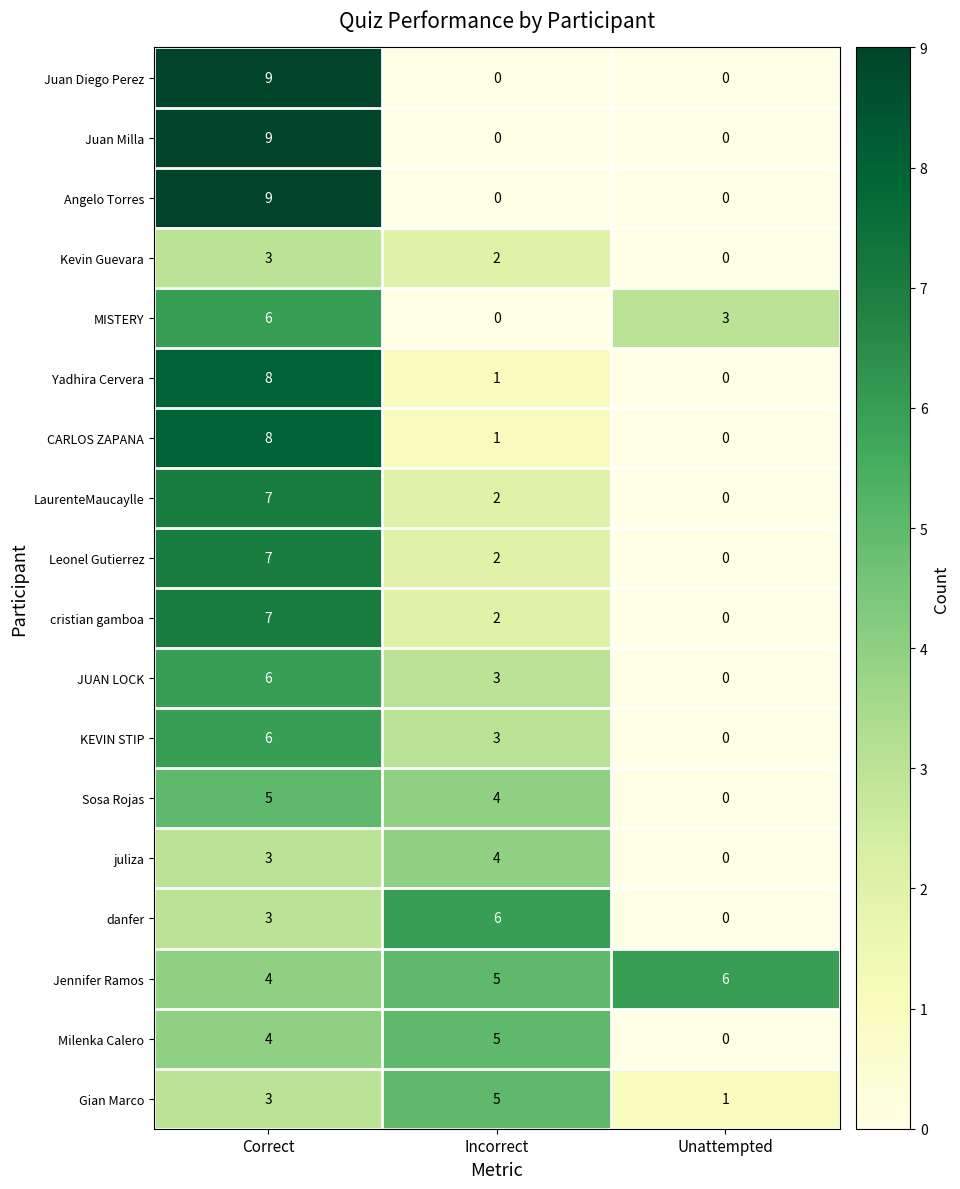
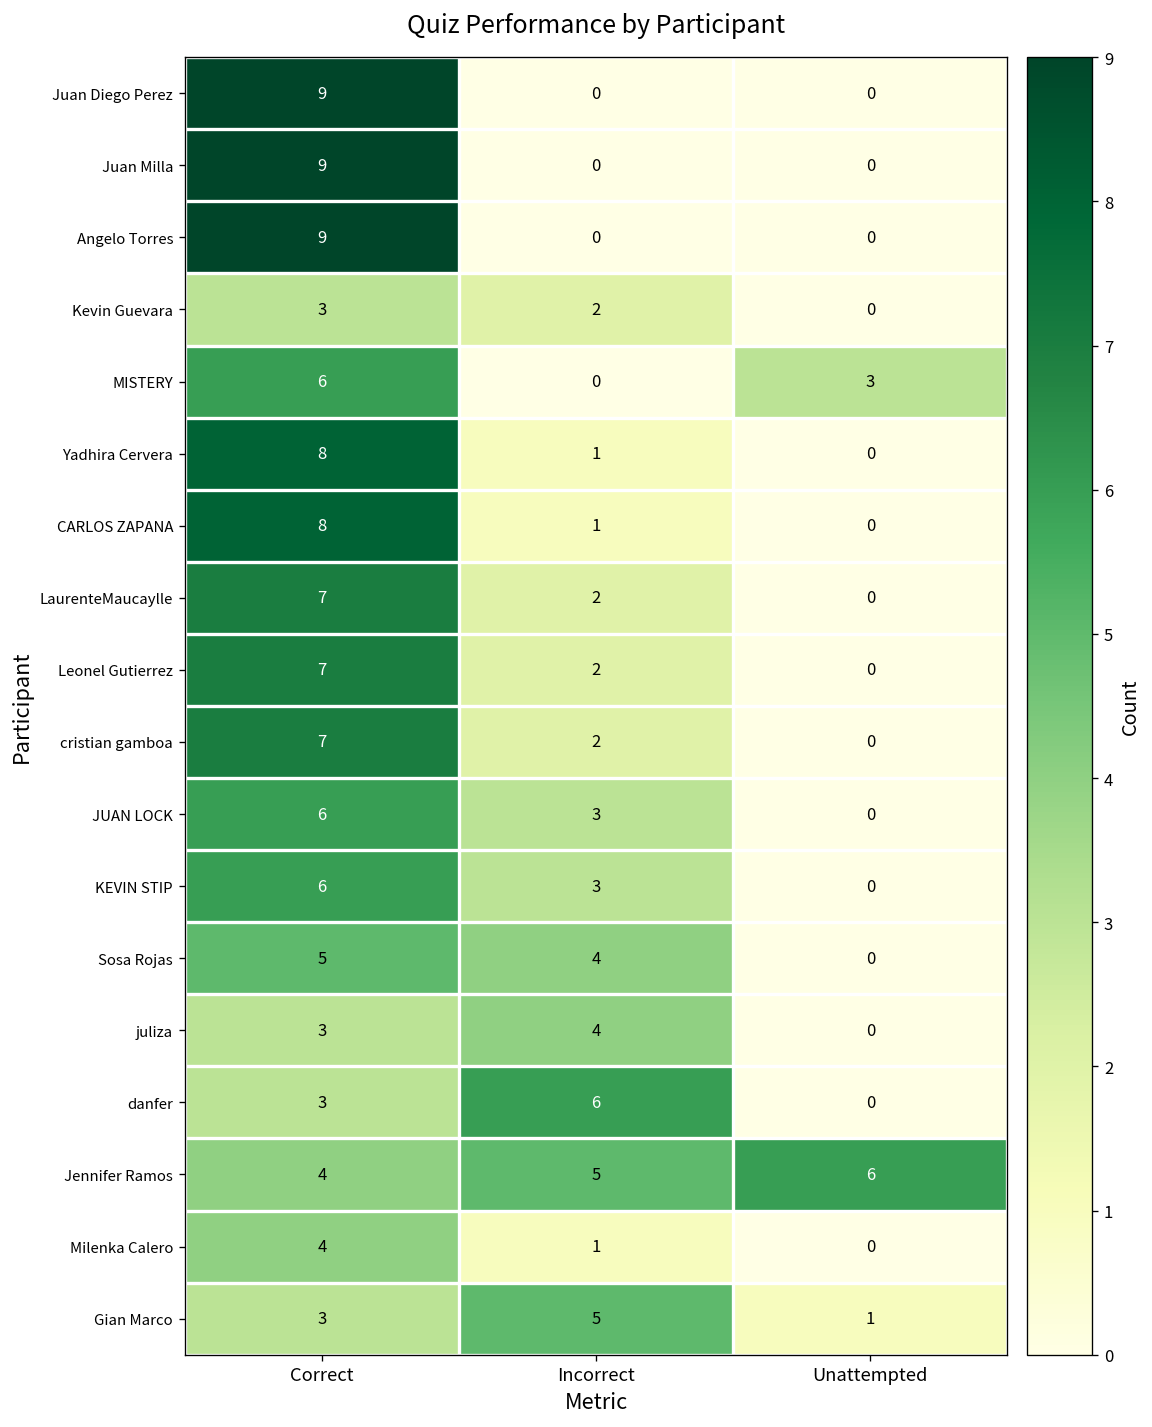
  {
    "Juan Diego Perez": {
      "Correct": 9,
      "Incorrect": 0,
      "Unattempted": 0
    },
    "Juan Milla": {
      "Correct": 9,
      "Incorrect": 0,
      "Unattempted": 0
    },
    "Angelo Torres": {
      "Correct": 9,
      "Incorrect": 0,
      "Unattempted": 0
    },
    "Kevin Guevara": {
      "Correct": 3,
      "Incorrect": 2,
      "Unattempted": 0
    },
    "MISTERY": {
      "Correct": 6,
      "Incorrect": 0,
      "Unattempted": 3
    },
    "Yadhira Cervera": {
      "Correct": 8,
      "Incorrect": 1,
      "Unattempted": 0
    },
    "CARLOS ZAPANA": {
      "Correct": 8,
      "Incorrect": 1,
      "Unattempted": 0
    },
    "LaurenteMaucaylle": {
      "Correct": 7,
      "Incorrect": 2,
      "Unattempted": 0
    },
    "Leonel Gutierrez": {
      "Correct": 7,
      "Incorrect": 2,
      "Unattempted": 0
    },
    "cristian gamboa": {
      "Correct": 7,
      "Incorrect": 2,
      "Unattempted": 0
    },
    "JUAN LOCK": {
      "Correct": 6,
      "Incorrect": 3,
      "Unattempted": 0
    },
    "KEVIN STIP": {
      "Correct": 6,
      "Incorrect": 3,
      "Unattempted": 0
    },
    "Sosa Rojas": {
      "Correct": 5,
      "Incorrect": 4,
      "Unattempted": 0
    },
    "juliza": {
      "Correct": 3,
      "Incorrect": 4,
      "Unattempted": 0
    },
    "danfer": {
      "Correct": 3,
      "Incorrect": 6,
      "Unattempted": 0
    },
    "Jennifer Ramos": {
      "Correct": 4,
      "Incorrect": 5,
      "Unattempted": 6
    },
    "Milenka Calero": {
      "Correct": 4,
-     "Incorrect": 5,
+     "Incorrect": 1,
      "Unattempted": 0
    },
    "Gian Marco": {
      "Correct": 3,
      "Incorrect": 5,
      "Unattempted": 1
    }
  }
